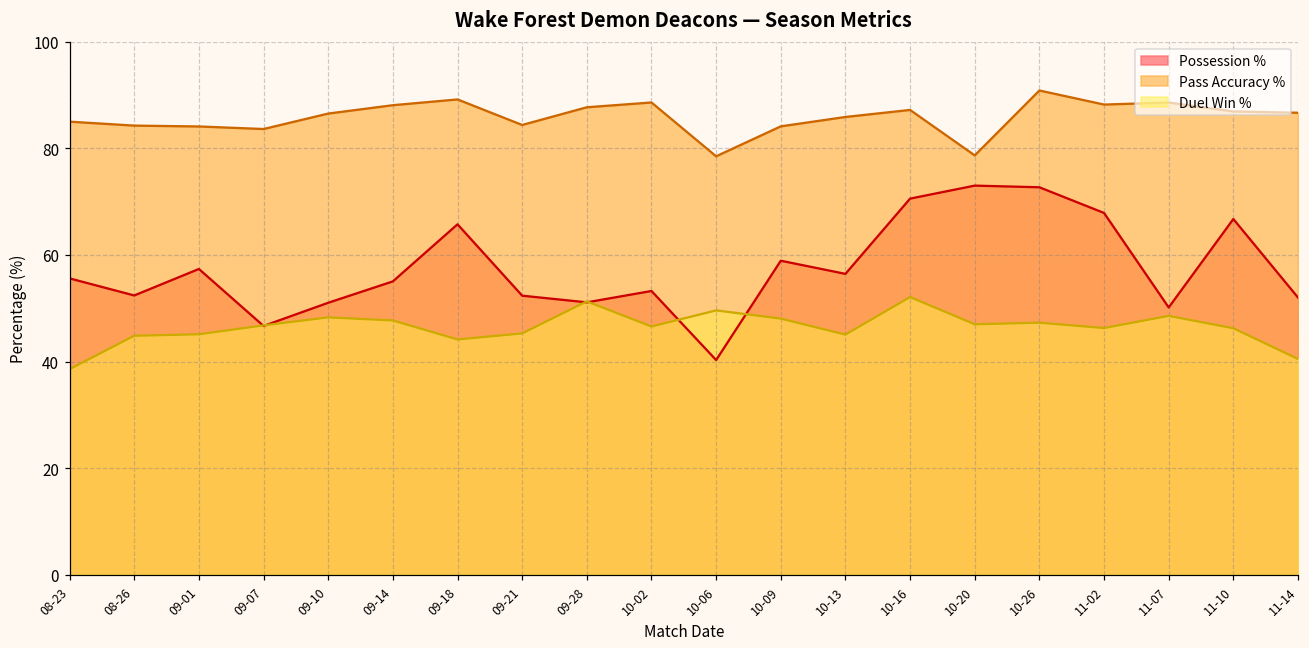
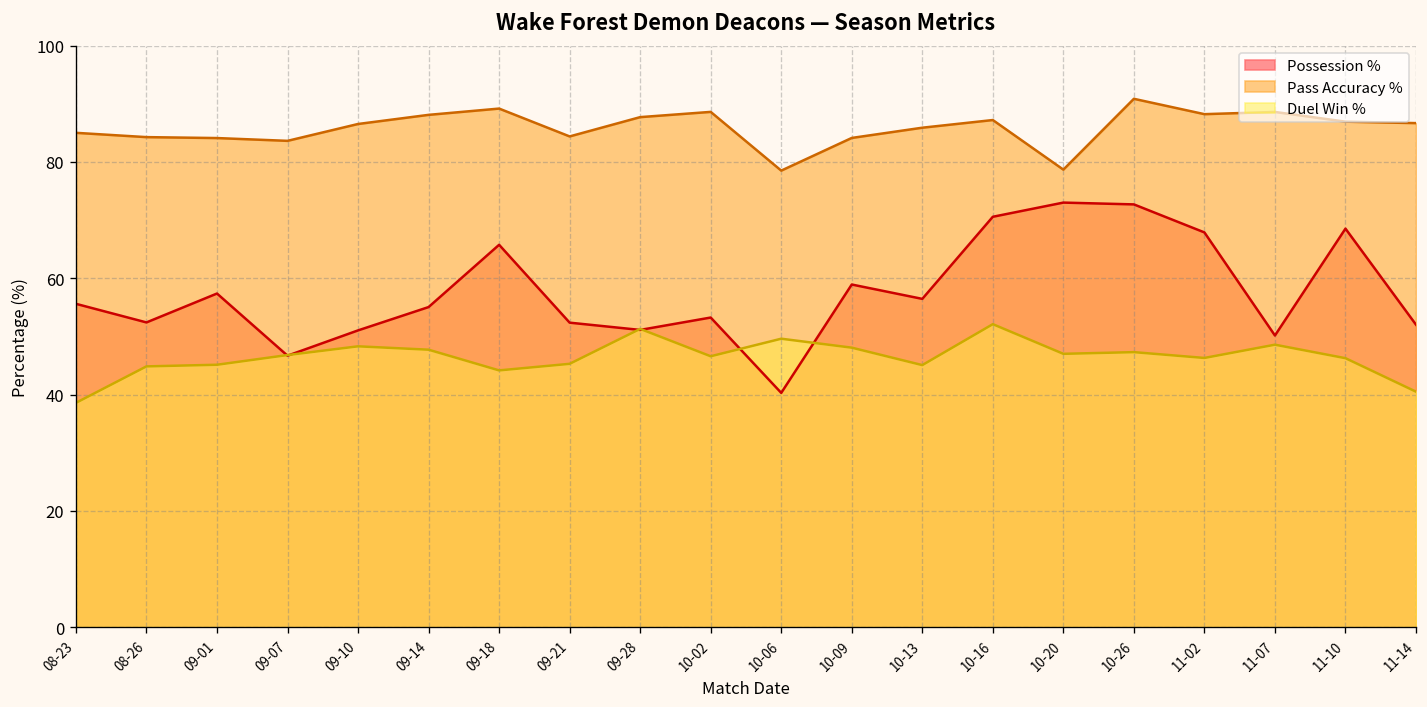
  {
    "Possession %": {
      "08-23": 56,
      "08-26": 52,
      "09-01": 57,
      "09-10": 51,
      "09-14": 55,
      "09-18": 66,
      "09-21": 52,
      "10-02": 53,
      "10-06": 40,
      "10-09": 59,
      "10-13": 56,
      "10-16": 71,
      "10-20": 73,
      "10-26": 73,
      "11-02": 68,
      "11-07": 50,
-     "11-10": 67,
+     "11-10": 69,
      "11-14": 52
    },
    "Pass Accuracy %": {
      "08-23": 85,
      "08-26": 84,
      "09-01": 84,
      "09-07": 84,
      "09-10": 87,
      "09-14": 88,
      "09-18": 89,
      "09-21": 84,
      "09-28": 88,
      "10-02": 89,
      "10-06": 79,
      "10-09": 84,
      "10-13": 86,
      "10-16": 87,
      "10-20": 79,
      "10-26": 91,
      "11-02": 88,
      "11-14": 87
    },
    "Duel Win %": {
      "08-23": 39,
      "08-26": 45,
      "09-01": 45,
      "09-10": 48,
      "09-14": 48,
      "09-18": 44,
      "09-21": 45,
      "10-02": 47,
      "10-06": 50,
      "10-09": 48,
      "10-13": 45,
      "10-16": 52,
      "10-20": 47,
      "10-26": 47,
      "11-02": 46,
      "11-07": 49,
      "11-10": 46,
      "11-14": 40
    }
  }
